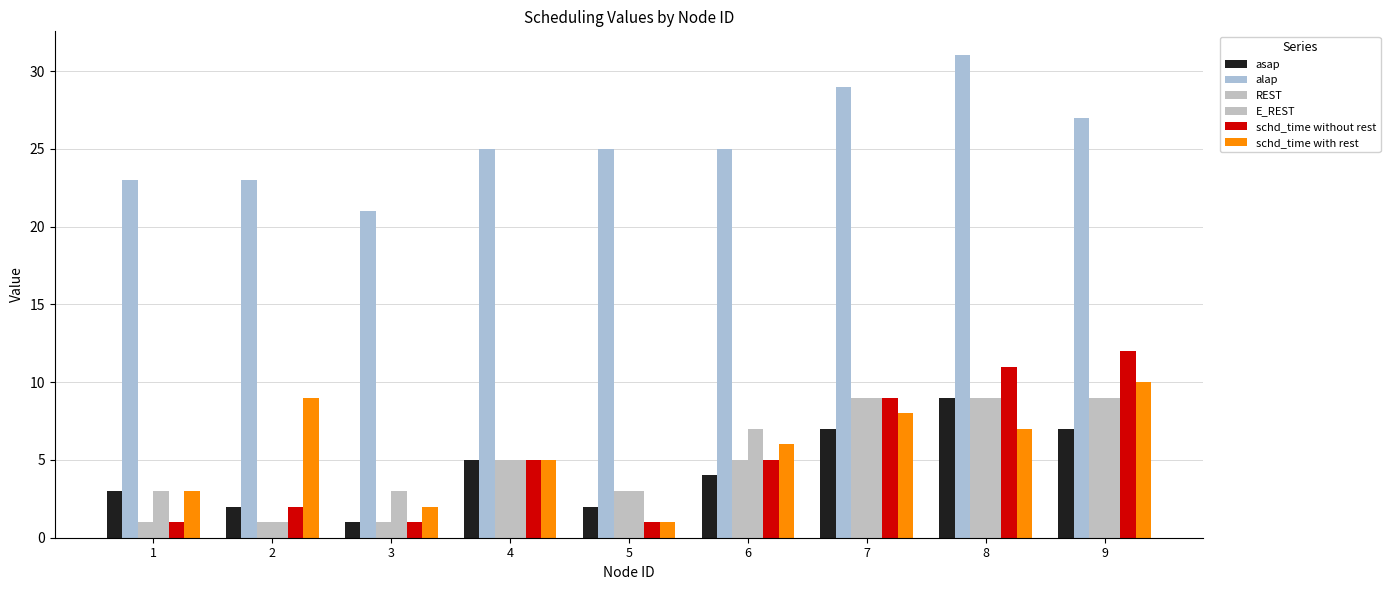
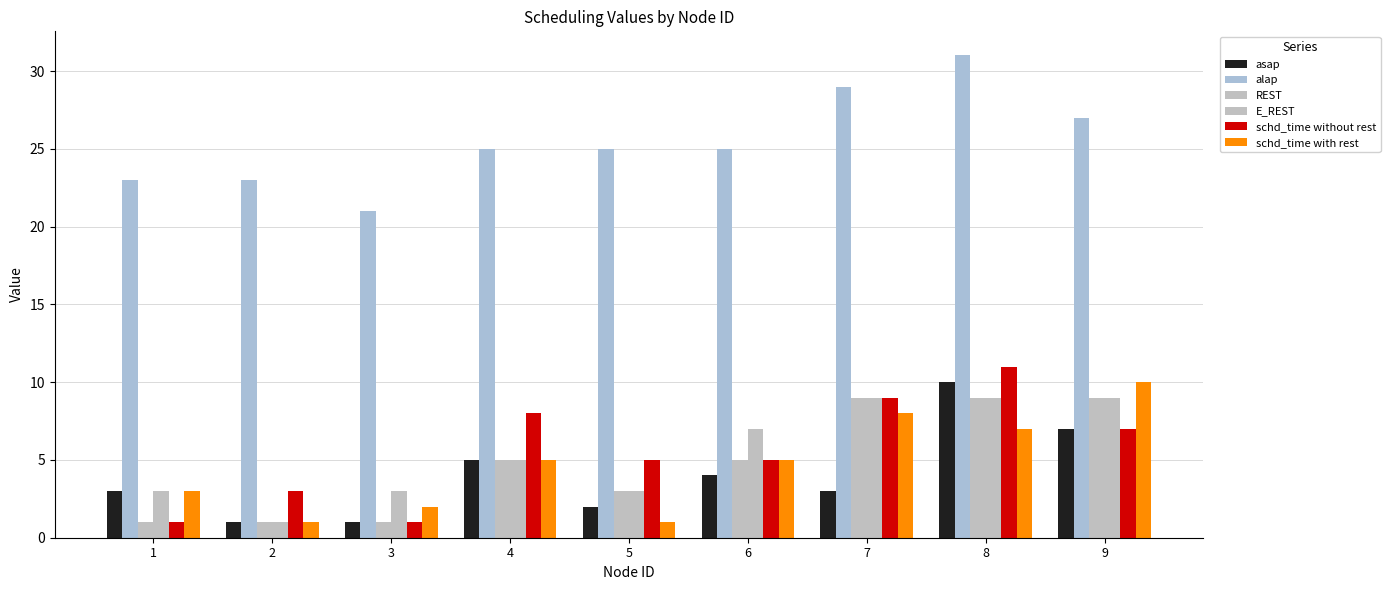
  {
    "asap": {
      "1": 3,
-     "2": 2,
+     "2": 1,
      "3": 1,
      "4": 5,
      "5": 2,
      "6": 4,
-     "7": 7,
-     "8": 9,
+     "7": 3,
+     "8": 10,
      "9": 7
    },
    "schd_time without rest": {
      "1": 1,
-     "2": 2,
+     "2": 3,
      "3": 1,
-     "4": 5,
-     "5": 1,
+     "4": 8,
+     "5": 5,
      "6": 5,
      "7": 9,
      "8": 11,
-     "9": 12
+     "9": 7
    },
    "schd_time with rest": {
      "1": 3,
-     "2": 9,
+     "2": 1,
      "3": 2,
      "4": 5,
      "5": 1,
-     "6": 6,
+     "6": 5,
      "7": 8,
      "8": 7,
      "9": 10
    }
  }
